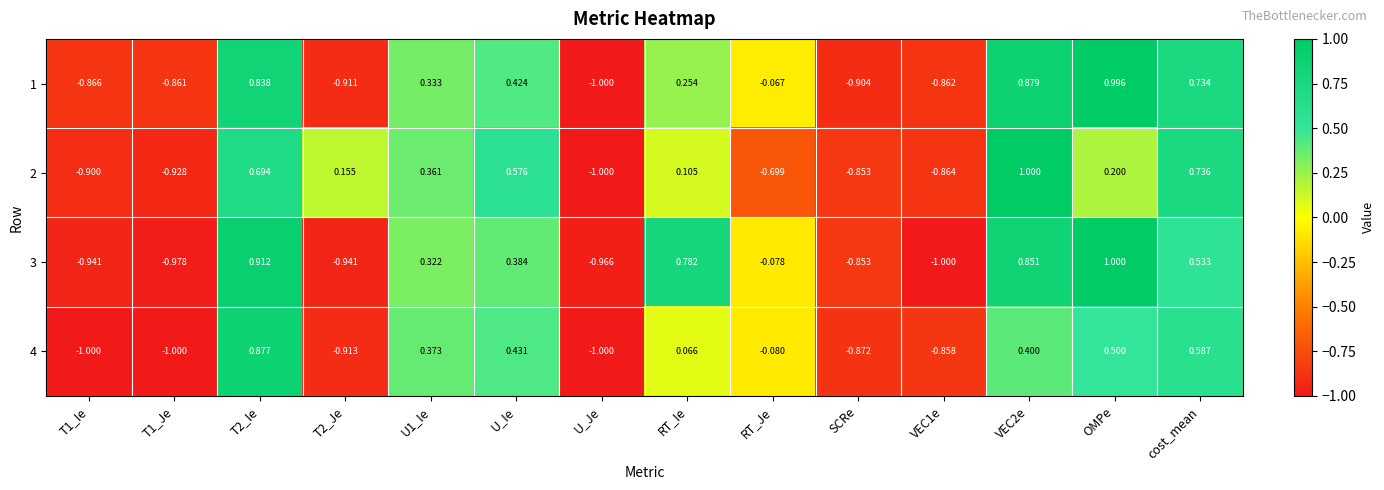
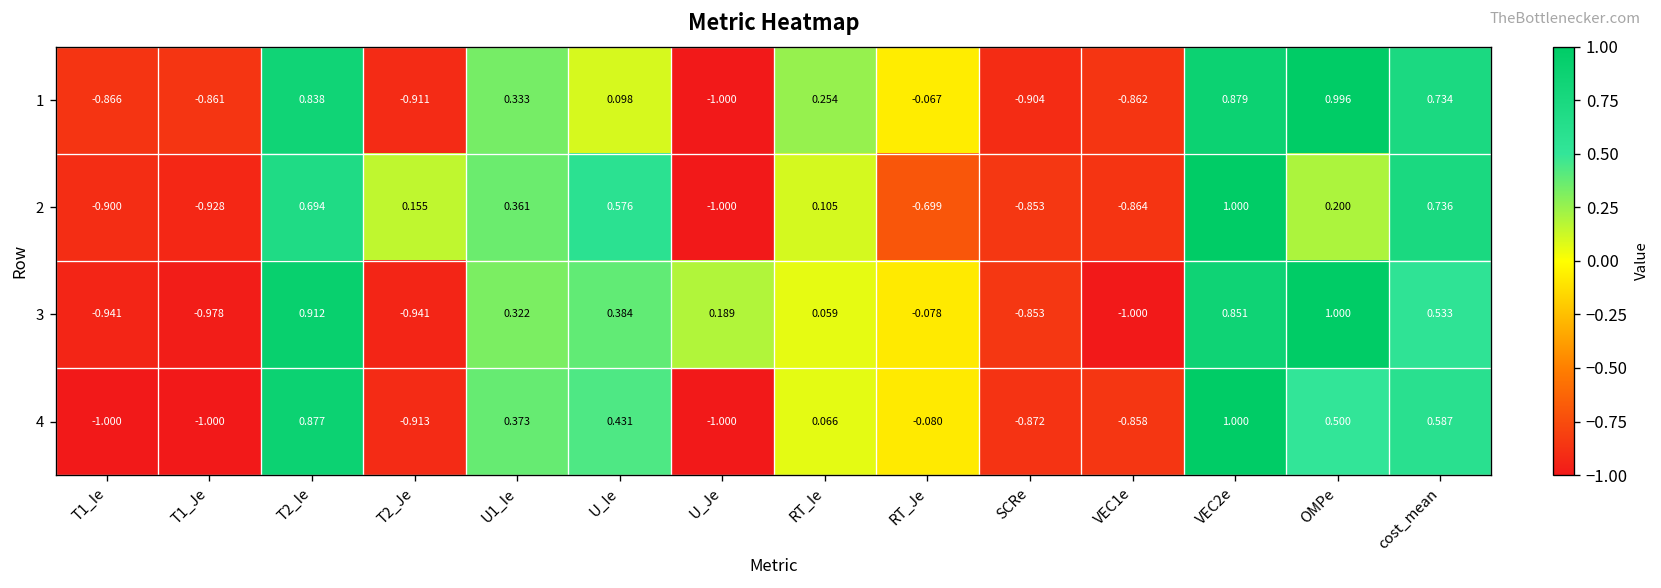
  {
    "1": {
      "T1_Ie": -0.866,
      "T1_Je": -0.861,
      "T2_Ie": 0.838,
      "T2_Je": -0.911,
      "U1_Ie": 0.333,
-     "U_Ie": 0.424,
+     "U_Ie": 0.098,
      "U_Je": -1.000,
      "RT_Ie": 0.254,
      "RT_Je": -0.067,
      "SCRe": -0.904,
      "VEC1e": -0.862,
      "VEC2e": 0.879,
      "OMPe": 0.996,
      "cost_mean": 0.734
    },
    "2": {
      "T1_Ie": -0.900,
      "T1_Je": -0.928,
      "T2_Ie": 0.694,
      "T2_Je": 0.155,
      "U1_Ie": 0.361,
      "U_Ie": 0.576,
      "U_Je": -1.000,
      "RT_Ie": 0.105,
      "RT_Je": -0.699,
      "SCRe": -0.853,
      "VEC1e": -0.864,
      "VEC2e": 1.000,
      "OMPe": 0.200,
      "cost_mean": 0.736
    },
    "3": {
      "T1_Ie": -0.941,
      "T1_Je": -0.978,
      "T2_Ie": 0.912,
      "T2_Je": -0.941,
      "U1_Ie": 0.322,
      "U_Ie": 0.384,
-     "U_Je": -0.966,
-     "RT_Ie": 0.782,
+     "U_Je": 0.189,
+     "RT_Ie": 0.059,
      "RT_Je": -0.078,
      "SCRe": -0.853,
      "VEC1e": -1.000,
      "VEC2e": 0.851,
      "OMPe": 1.000,
      "cost_mean": 0.533
    },
    "4": {
      "T1_Ie": -1.000,
      "T1_Je": -1.000,
      "T2_Ie": 0.877,
      "T2_Je": -0.913,
      "U1_Ie": 0.373,
      "U_Ie": 0.431,
      "U_Je": -1.000,
      "RT_Ie": 0.066,
      "RT_Je": -0.080,
      "SCRe": -0.872,
      "VEC1e": -0.858,
-     "VEC2e": 0.400,
+     "VEC2e": 1.000,
      "OMPe": 0.500,
      "cost_mean": 0.587
    }
  }
